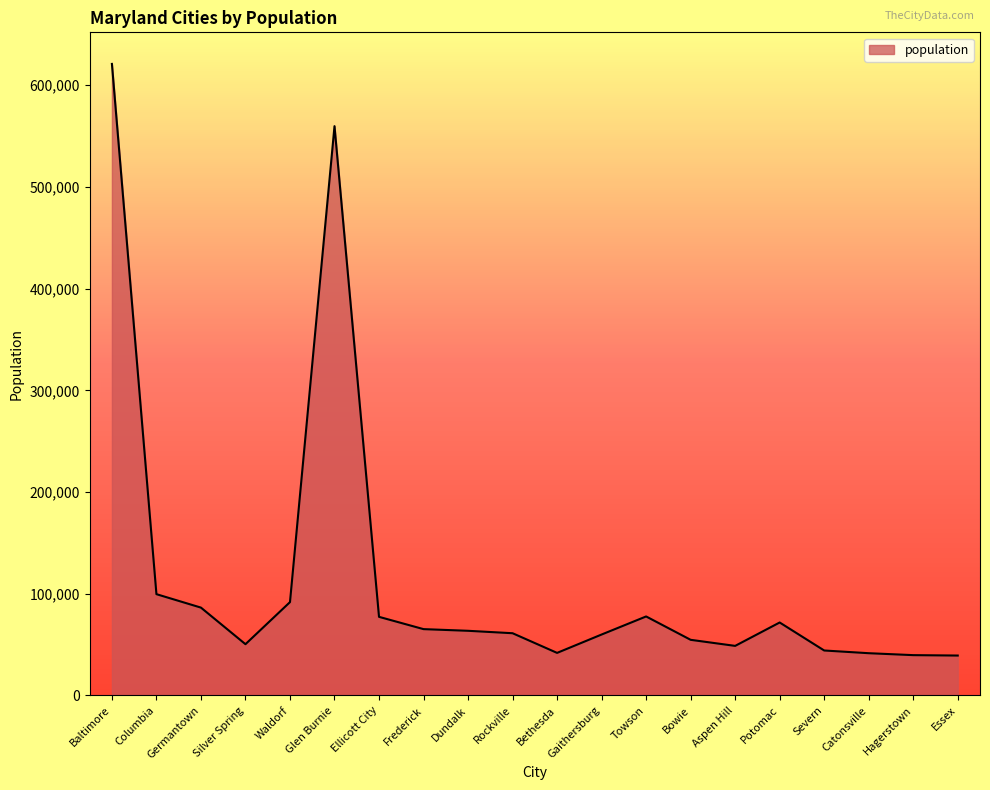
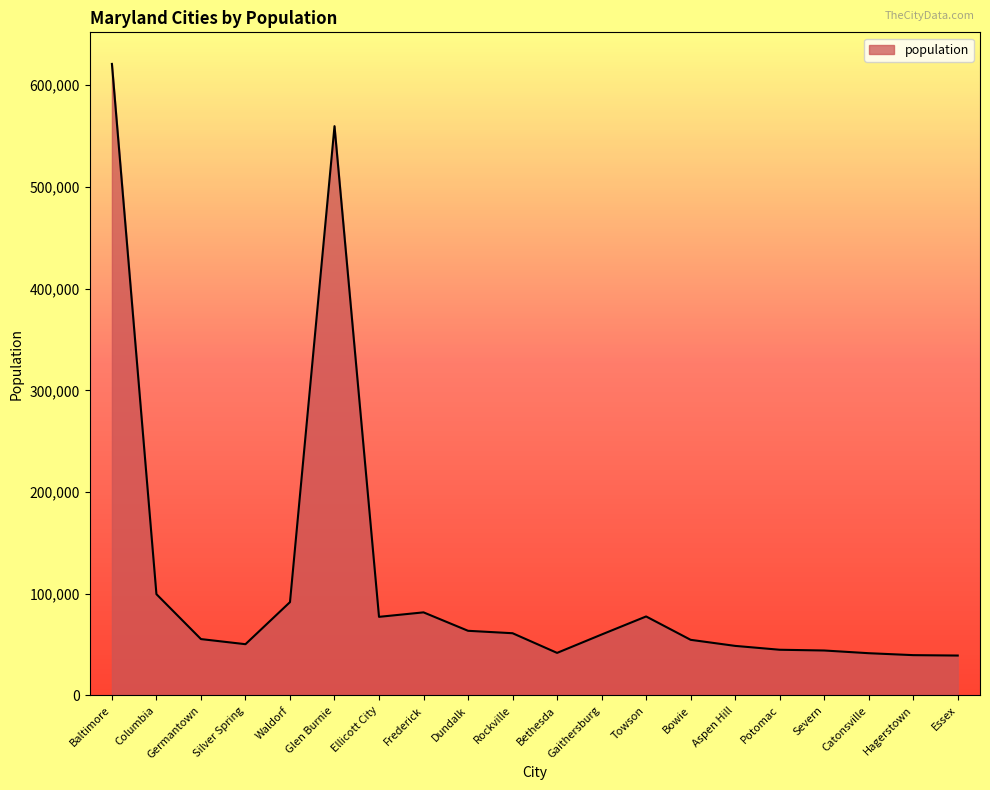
  {
    "Baltimore": "621,000",
    "Columbia": "100,000",
-   "Germantown": "86,000",
+   "Germantown": "55,000",
    "Silver Spring": "50,000",
    "Waldorf": "92,000",
    "Glen Burnie": "560,000",
    "Ellicott City": "77,000",
-   "Frederick": "65,000",
+   "Frederick": "82,000",
    "Dundalk": "64,000",
    "Rockville": "61,000",
    "Bethesda": "42,000",
    "Gaithersburg": "60,000",
    "Towson": "78,000",
    "Bowie": "55,000",
    "Aspen Hill": "49,000",
-   "Potomac": "72,000",
+   "Potomac": "45,000",
    "Severn": "44,000",
    "Catonsville": "42,000",
    "Hagerstown": "40,000",
    "Essex": "39,000"
  }
